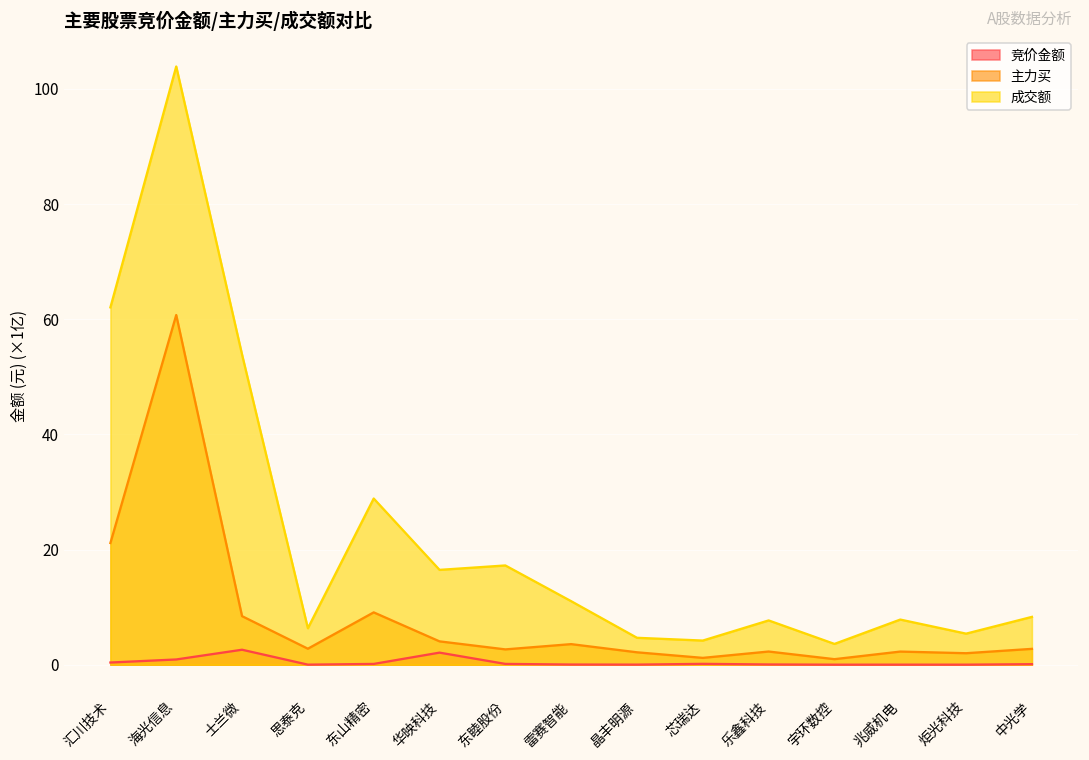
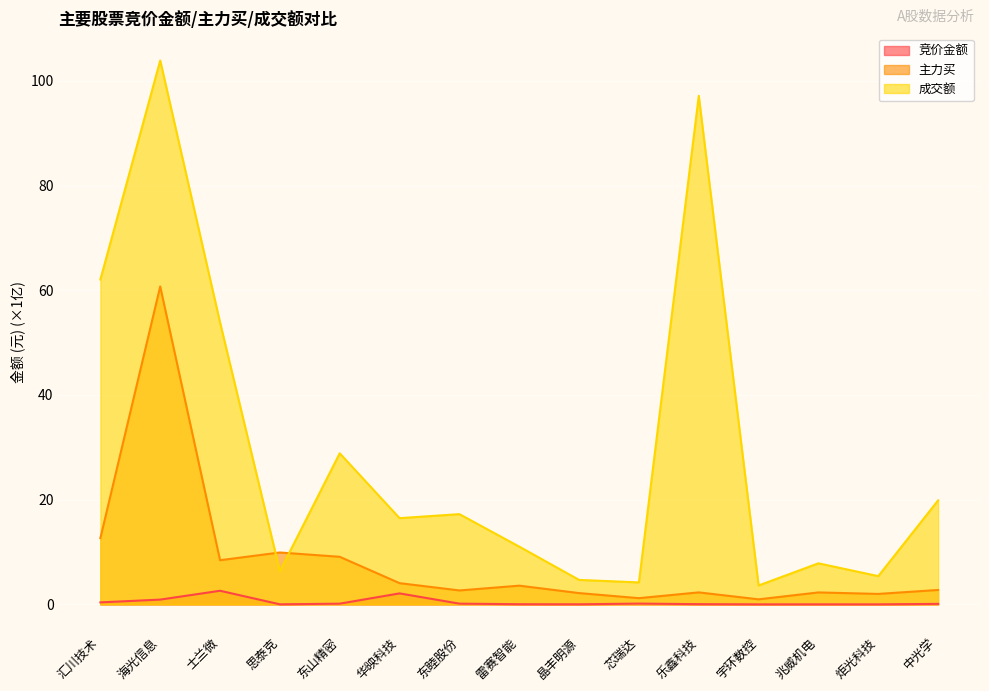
  {
    "竞价金额": {
      "汇川技术": 0,
      "海光信息": 1,
      "士兰微": 3,
      "思泰克": 0,
      "东山精密": 0,
      "华映科技": 2,
      "东睦股份": 0,
      "雷赛智能": 0,
      "晶丰明源": 0,
      "芯瑞达": 0,
      "乐鑫科技": 0,
      "宇环数控": 0,
      "兆威机电": 0,
      "炬光科技": 0,
      "中光学": 0
    },
    "主力买": {
-     "汇川技术": 21,
+     "汇川技术": 13,
      "海光信息": 61,
      "士兰微": 8,
-     "思泰克": 3,
+     "思泰克": 10,
      "东山精密": 9,
      "华映科技": 4,
      "东睦股份": 3,
      "雷赛智能": 4,
      "晶丰明源": 2,
      "芯瑞达": 1,
      "乐鑫科技": 2,
      "宇环数控": 1,
      "兆威机电": 2,
      "炬光科技": 2,
      "中光学": 3
    },
    "成交额": {
      "汇川技术": 62,
      "海光信息": 104,
      "士兰微": 54,
      "思泰克": 6,
      "东山精密": 29,
      "华映科技": 16,
      "东睦股份": 17,
      "雷赛智能": 11,
      "晶丰明源": 5,
      "芯瑞达": 4,
-     "乐鑫科技": 8,
+     "乐鑫科技": 97,
      "宇环数控": 4,
      "兆威机电": 8,
      "炬光科技": 5,
-     "中光学": 8
+     "中光学": 20
    }
  }
